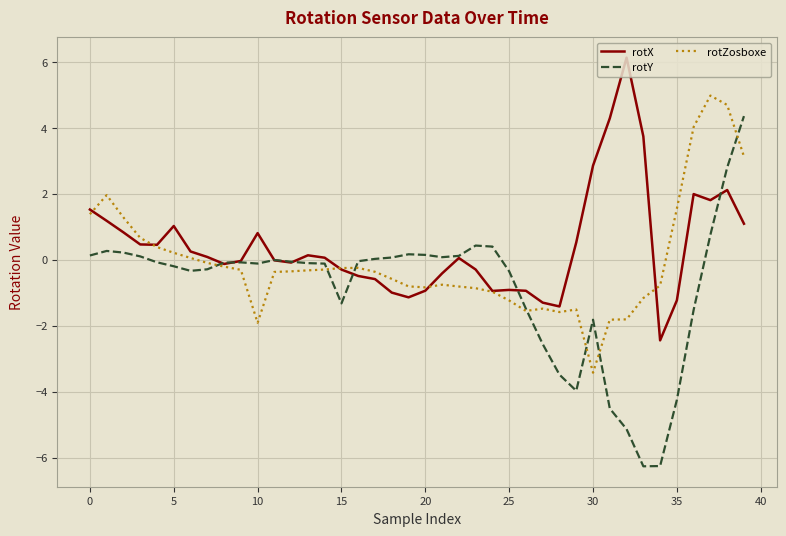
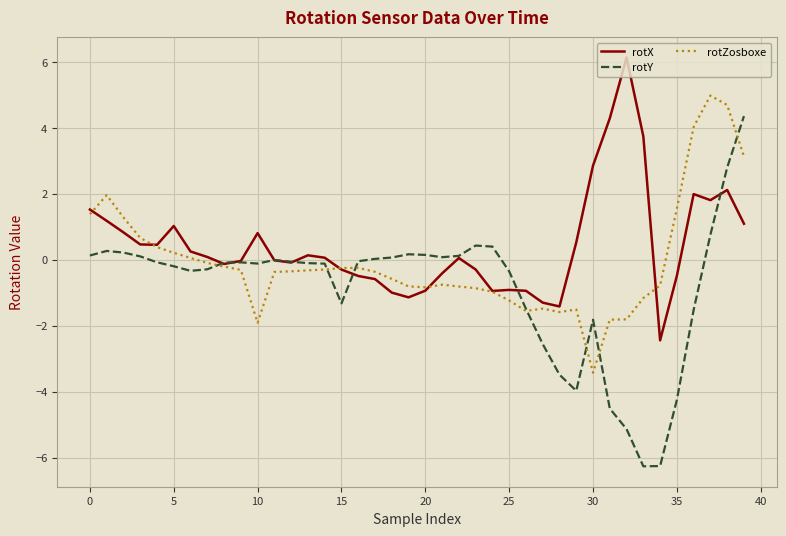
  {
    "rotX": {
      "0": 1.5,
      "5": 1.0,
      "10": 0.8,
      "20": -0.9,
      "25": -0.9,
      "30": 2.9,
-     "35": -1.2
+     "35": -0.5
    },
    "rotY": {
      "0": 0.1,
      "5": -0.2,
      "10": -0.1,
      "15": -1.3,
      "20": 0.1,
      "25": -0.4,
      "30": -1.8,
      "35": -4.2
    },
    "rotZosboxe": {
      "0": 1.4,
      "5": 0.2,
      "10": -1.9,
      "20": -0.8,
      "25": -1.2,
      "30": -3.4,
      "35": 1.6
    }
  }
